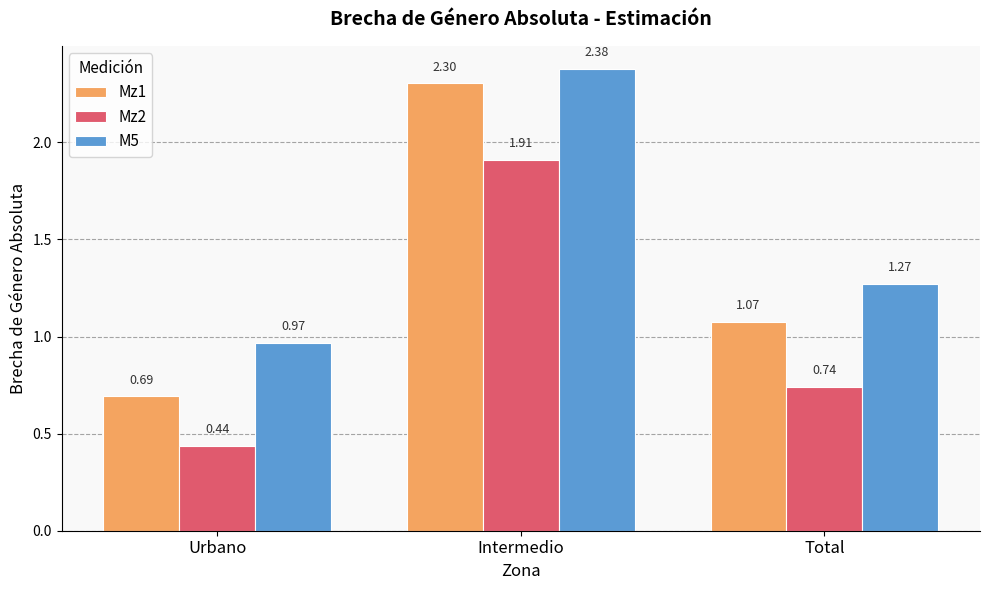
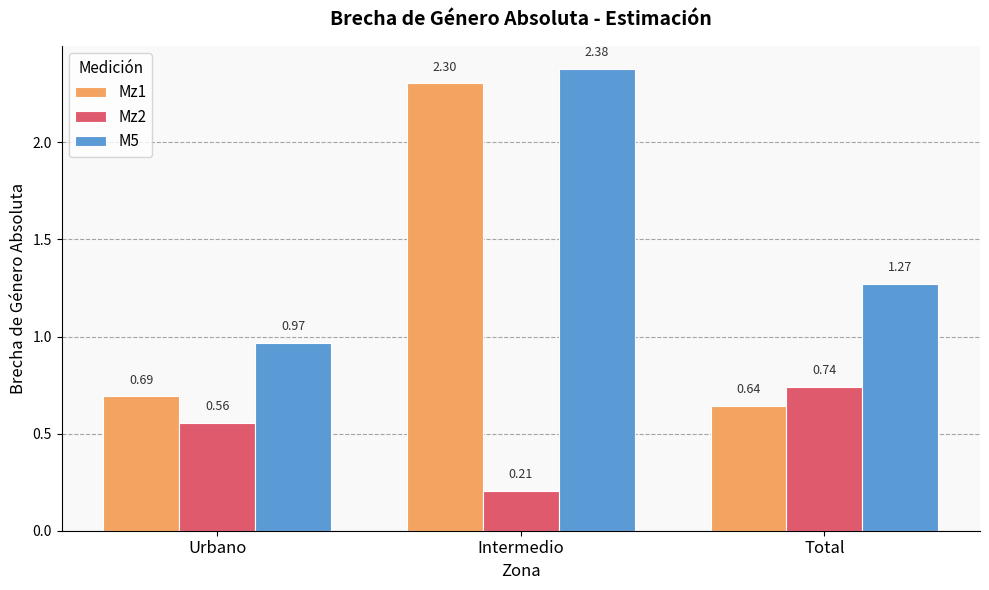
  {
    "Mz1": {
      "Urbano": 0.69,
      "Intermedio": 2.30,
-     "Total": 1.07
+     "Total": 0.64
    },
    "Mz2": {
-     "Urbano": 0.44,
-     "Intermedio": 1.91,
+     "Urbano": 0.56,
+     "Intermedio": 0.21,
      "Total": 0.74
    },
    "M5": {
      "Urbano": 0.97,
      "Intermedio": 2.38,
      "Total": 1.27
    }
  }
